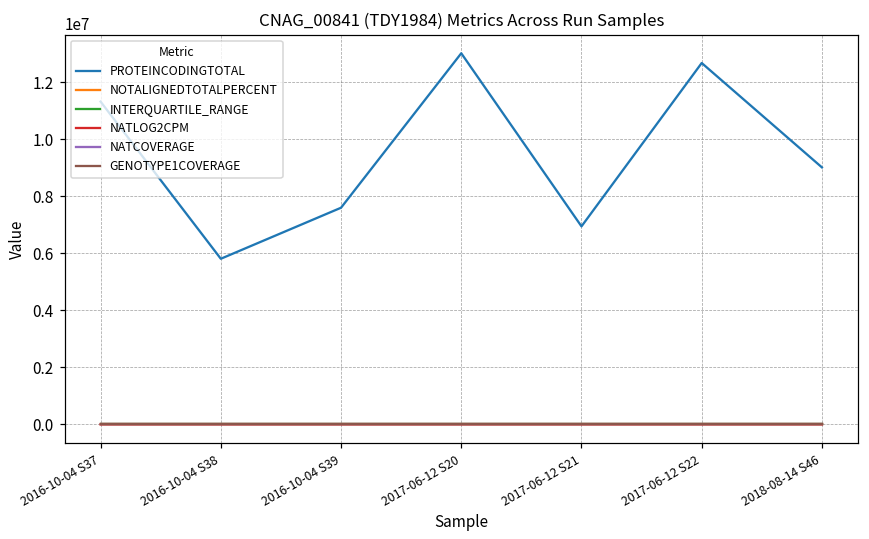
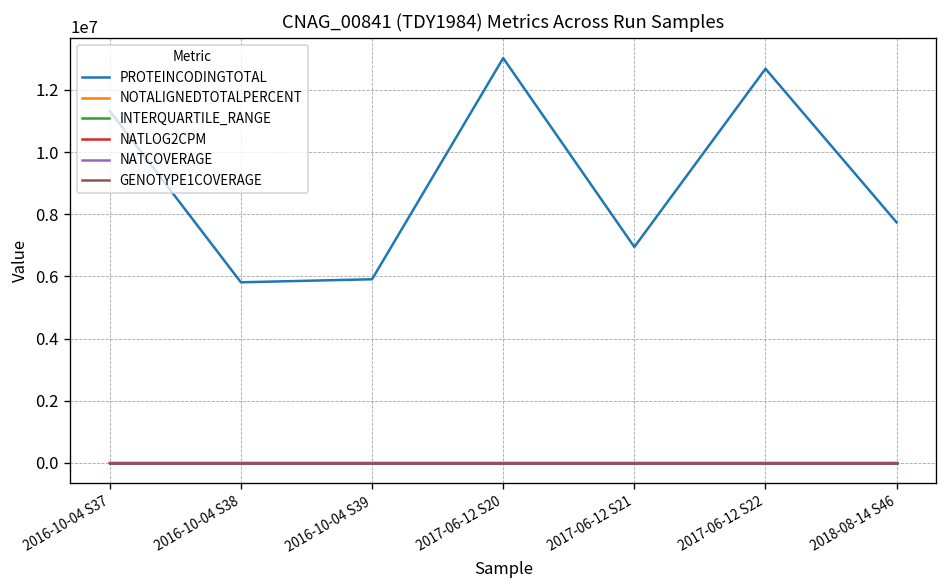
  {
    "PROTEINCODINGTOTAL": {
      "2016-10-04 S38": 5800000,
-     "2016-10-04 S39": 7600000,
+     "2016-10-04 S39": 5900000,
      "2017-06-12 S20": 13000000,
      "2017-06-12 S21": 6900000,
      "2017-06-12 S22": 12700000,
-     "2018-08-14 S46": 9000000
+     "2018-08-14 S46": 7700000
    },
    "GENOTYPE1COVERAGE": {
      "2016-10-04 S37": 0,
      "2016-10-04 S38": 0,
      "2016-10-04 S39": 0,
      "2017-06-12 S20": 0,
      "2017-06-12 S21": 0,
      "2017-06-12 S22": 0,
      "2018-08-14 S46": 0
    }
  }
